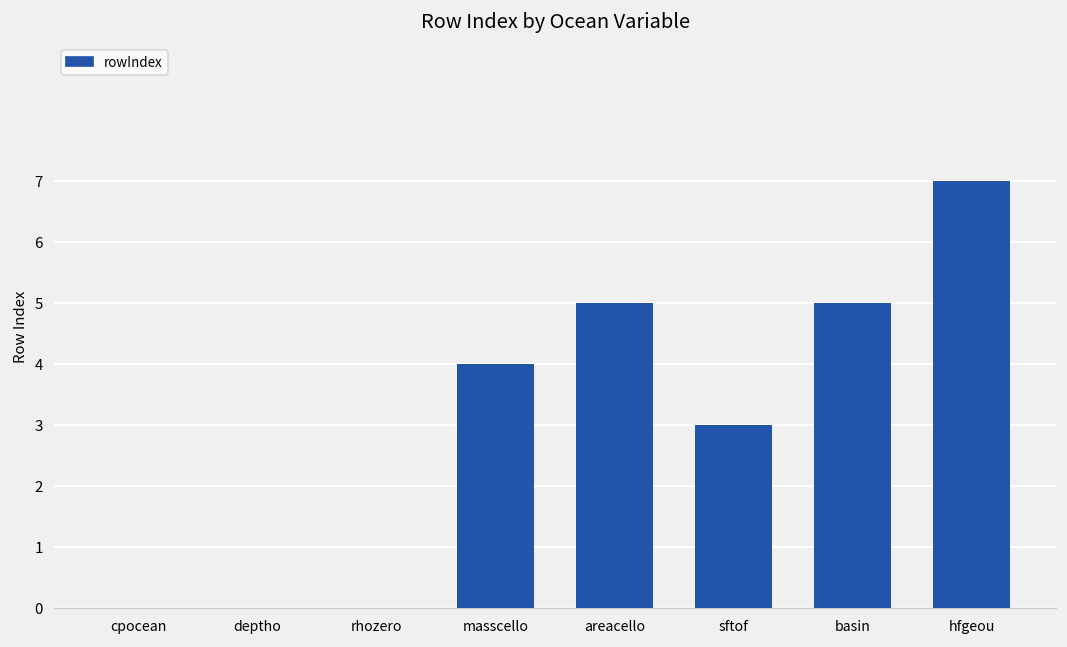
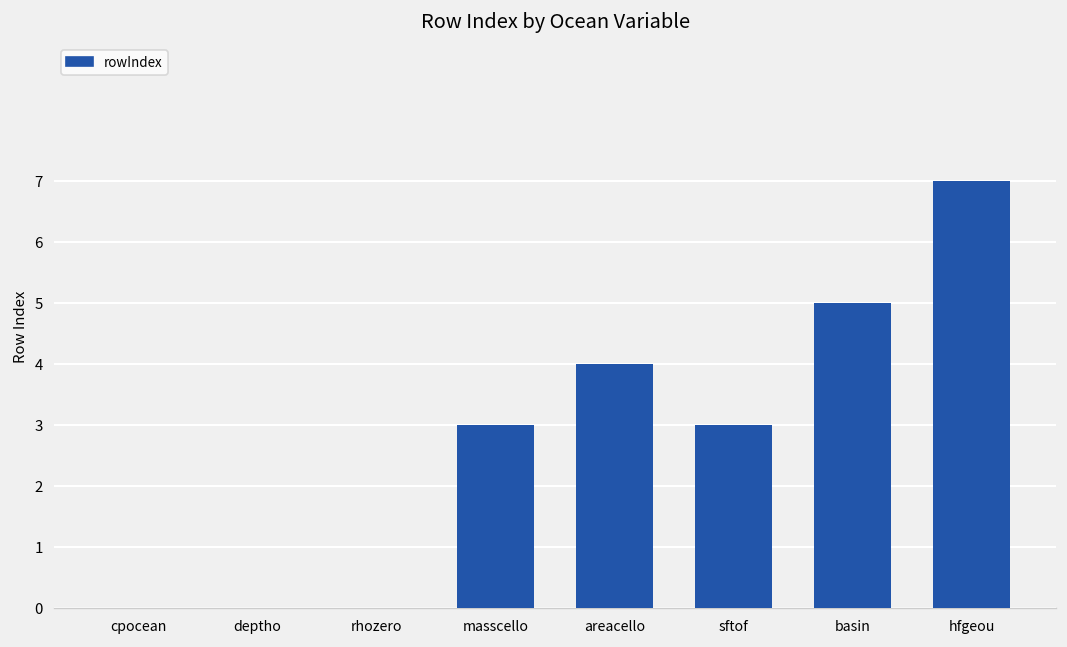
  {
    "cpocean": 0,
    "deptho": 0,
    "rhozero": 0,
-   "masscello": 4,
-   "areacello": 5,
+   "masscello": 3,
+   "areacello": 4,
    "sftof": 3,
    "basin": 5,
    "hfgeou": 7
  }
